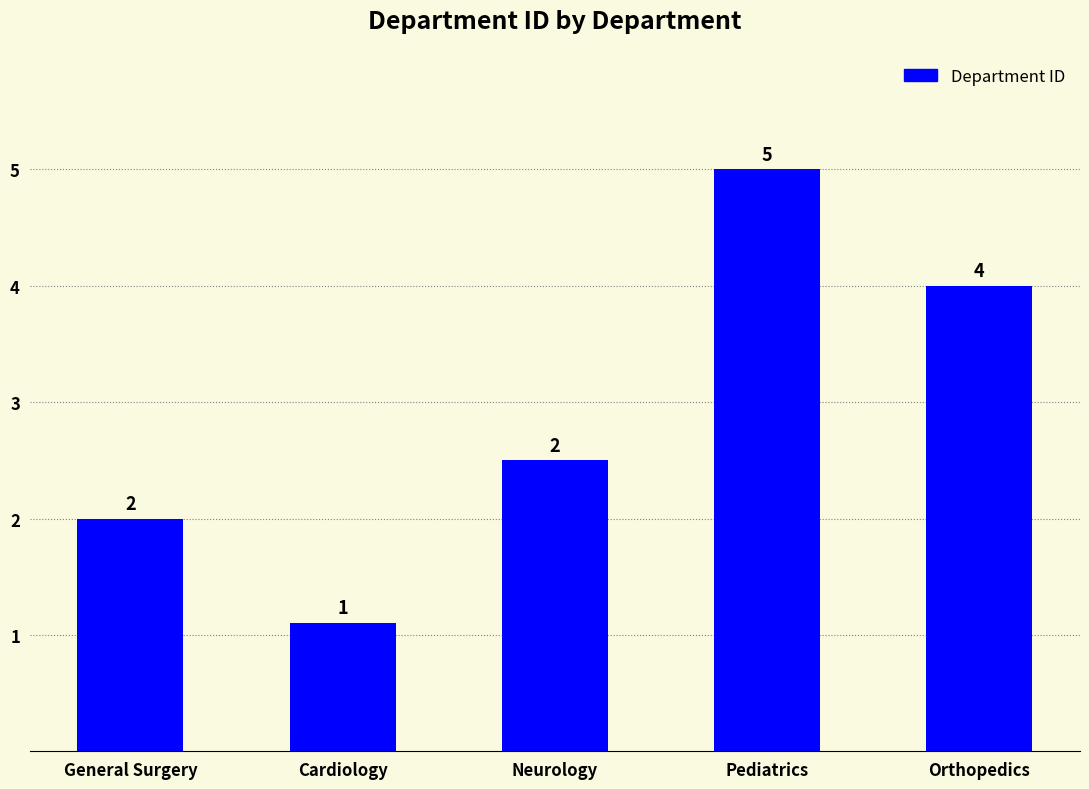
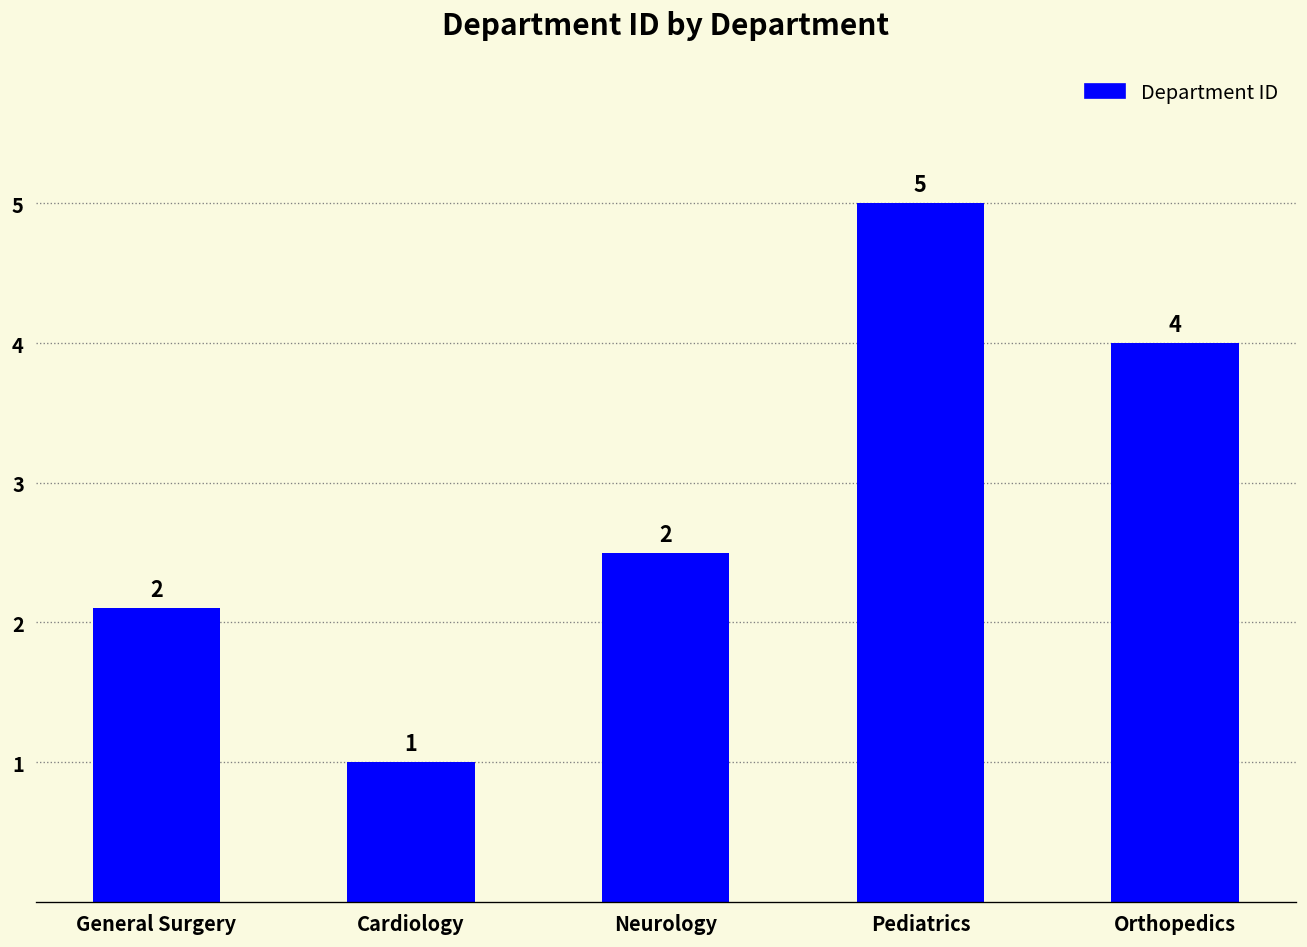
  {
-   "General Surgery": 2.0,
-   "Cardiology": 1.1
+   "General Surgery": 2.1,
+   "Cardiology": 1.0
  }
